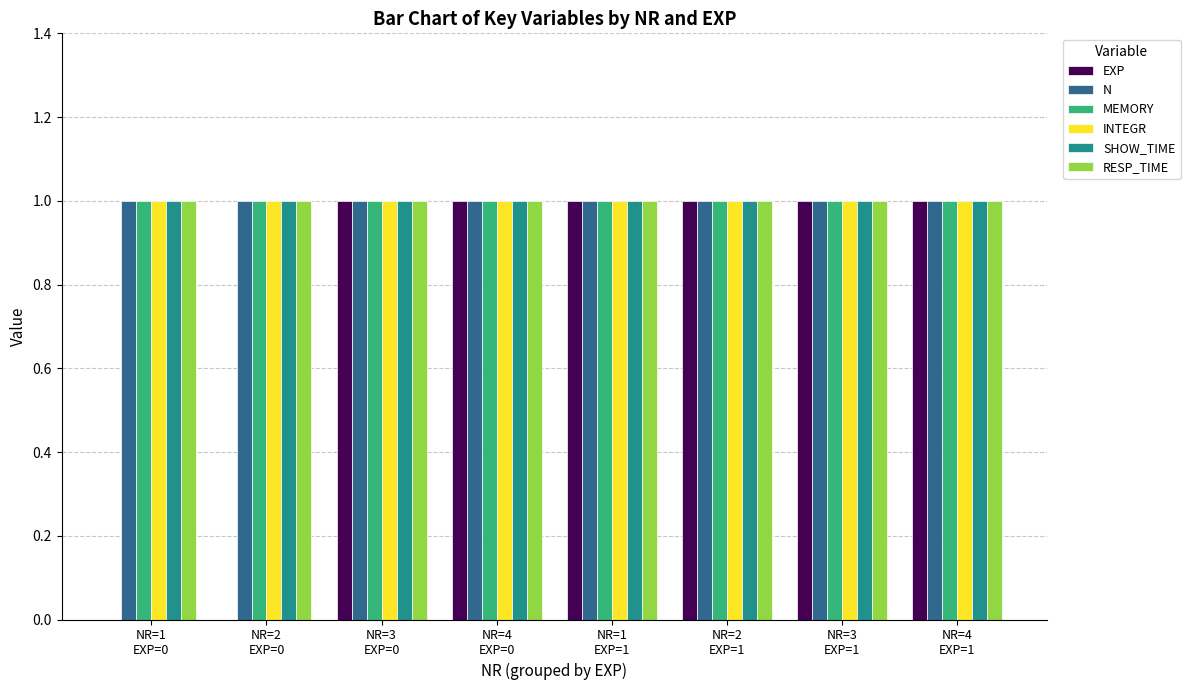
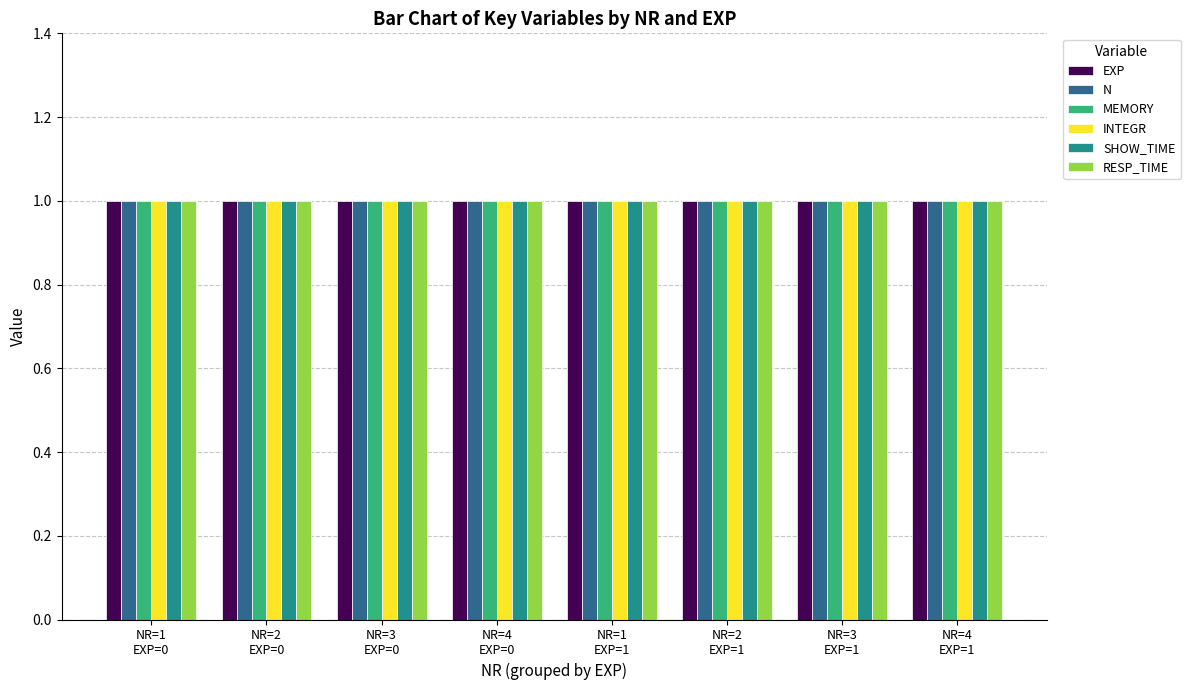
  {
    "EXP": {
-     "NR=1 EXP=0": 0,
-     "NR=2 EXP=0": 0,
+     "NR=1 EXP=0": 1,
+     "NR=2 EXP=0": 1,
      "NR=3 EXP=0": 1,
      "NR=4 EXP=0": 1,
      "NR=1 EXP=1": 1,
      "NR=2 EXP=1": 1,
      "NR=3 EXP=1": 1,
      "NR=4 EXP=1": 1
    },
    "INTEGR": {
      "NR=1 EXP=0": 1,
      "NR=2 EXP=0": 1,
      "NR=3 EXP=0": 1,
      "NR=4 EXP=0": 1,
      "NR=1 EXP=1": 1,
      "NR=2 EXP=1": 1,
      "NR=3 EXP=1": 1,
      "NR=4 EXP=1": 1
    },
    "RESP_TIME": {
      "NR=1 EXP=0": 1,
      "NR=2 EXP=0": 1,
      "NR=3 EXP=0": 1,
      "NR=4 EXP=0": 1,
      "NR=1 EXP=1": 1,
      "NR=2 EXP=1": 1,
      "NR=3 EXP=1": 1,
      "NR=4 EXP=1": 1
    }
  }
